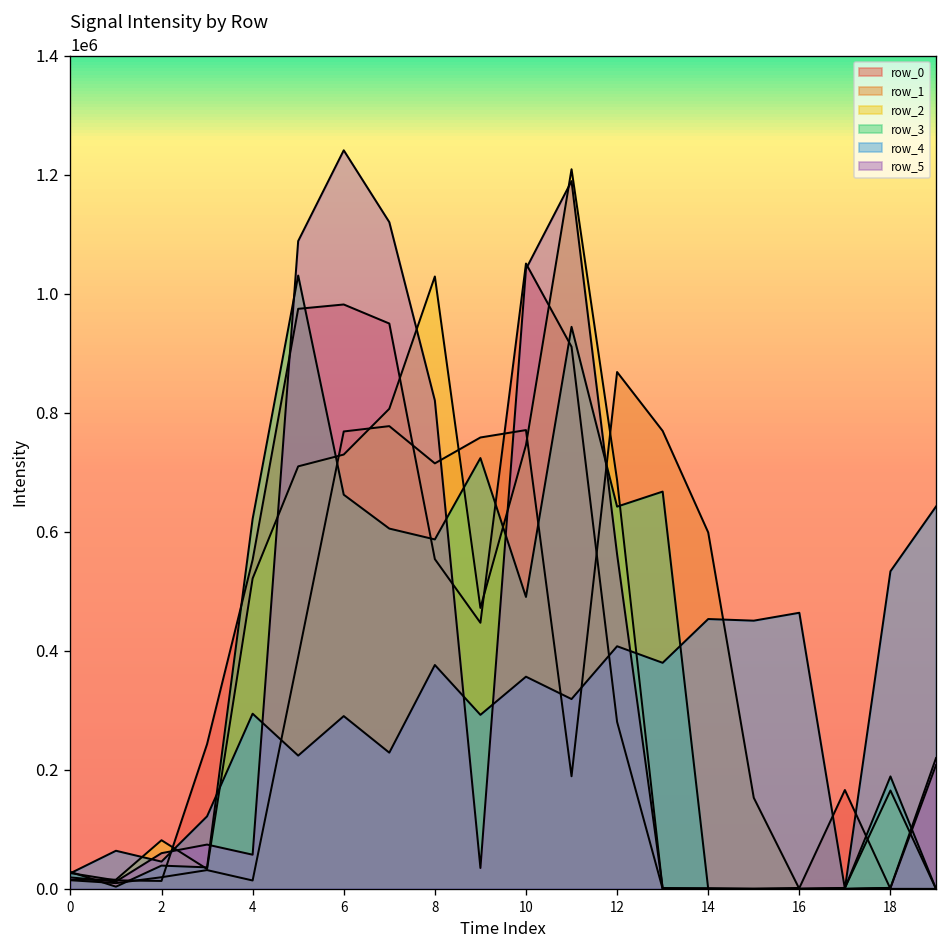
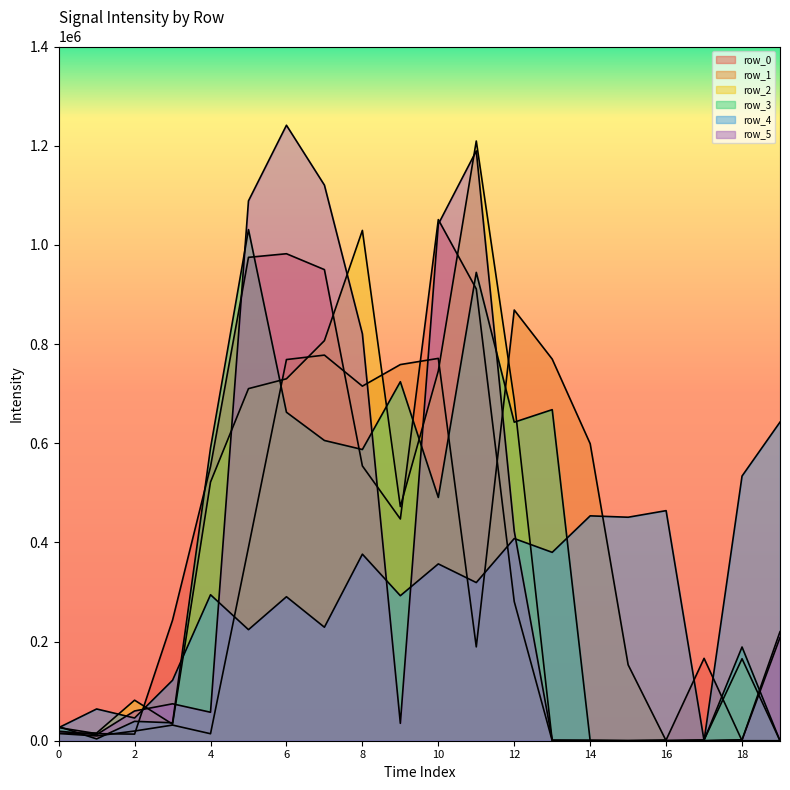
  {
    "row_3": {
      "2": 40000,
-     "4": 620000,
+     "4": 590000,
      "6": 660000,
      "8": 590000,
      "10": 490000,
      "12": 640000,
      "18": 190000
    },
    "row_4": {
      "2": 50000,
      "4": 290000,
      "6": 290000,
      "8": 380000,
      "10": 360000,
      "12": 410000,
      "14": 450000,
      "16": 460000,
      "18": 530000
    },
    "row_5": {
      "2": 60000,
      "4": 60000,
      "6": 1240000,
      "8": 820000,
      "10": 1040000,
-     "12": 560000
+     "12": 420000
    }
  }
